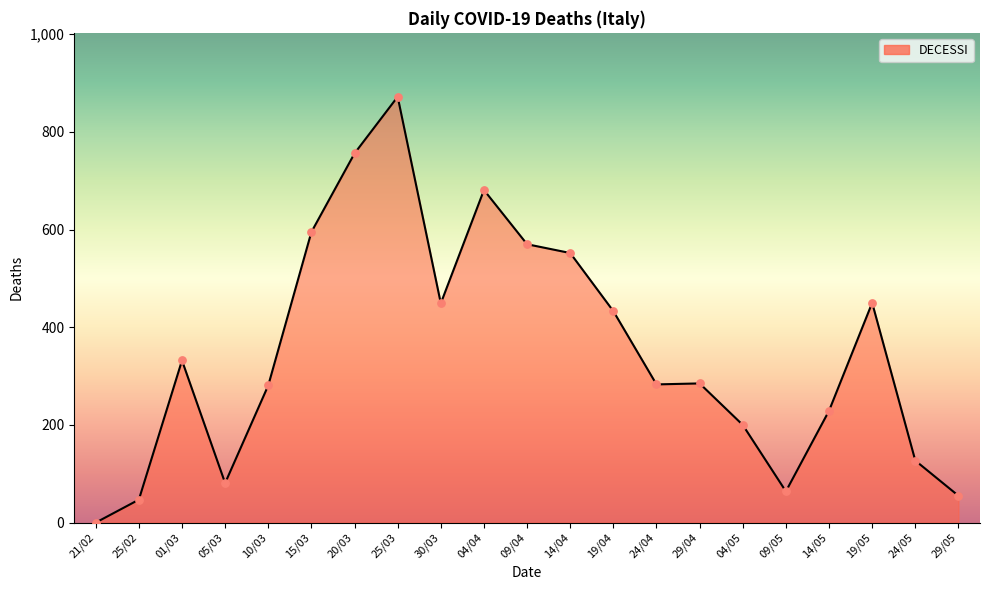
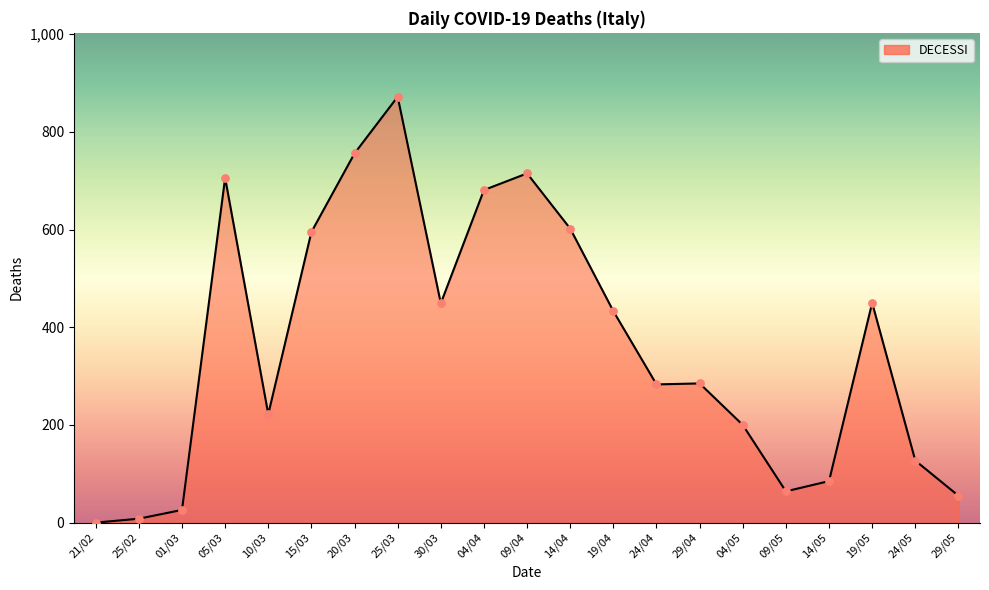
  {
    "21/02": 0,
-   "25/02": 50,
-   "01/03": 330,
-   "05/03": 80,
-   "10/03": 280,
+   "25/02": 10,
+   "01/03": 30,
+   "05/03": 710,
+   "10/03": 220,
    "15/03": 600,
    "20/03": 760,
    "25/03": 870,
    "30/03": 450,
    "04/04": 680,
-   "09/04": 570,
-   "14/04": 550,
+   "09/04": 720,
+   "14/04": 600,
    "19/04": 430,
    "24/04": 280,
    "29/04": 290,
    "04/05": 200,
    "09/05": 60,
-   "14/05": 230,
+   "14/05": 90,
    "19/05": 450,
    "24/05": 130,
    "29/05": 60
  }
